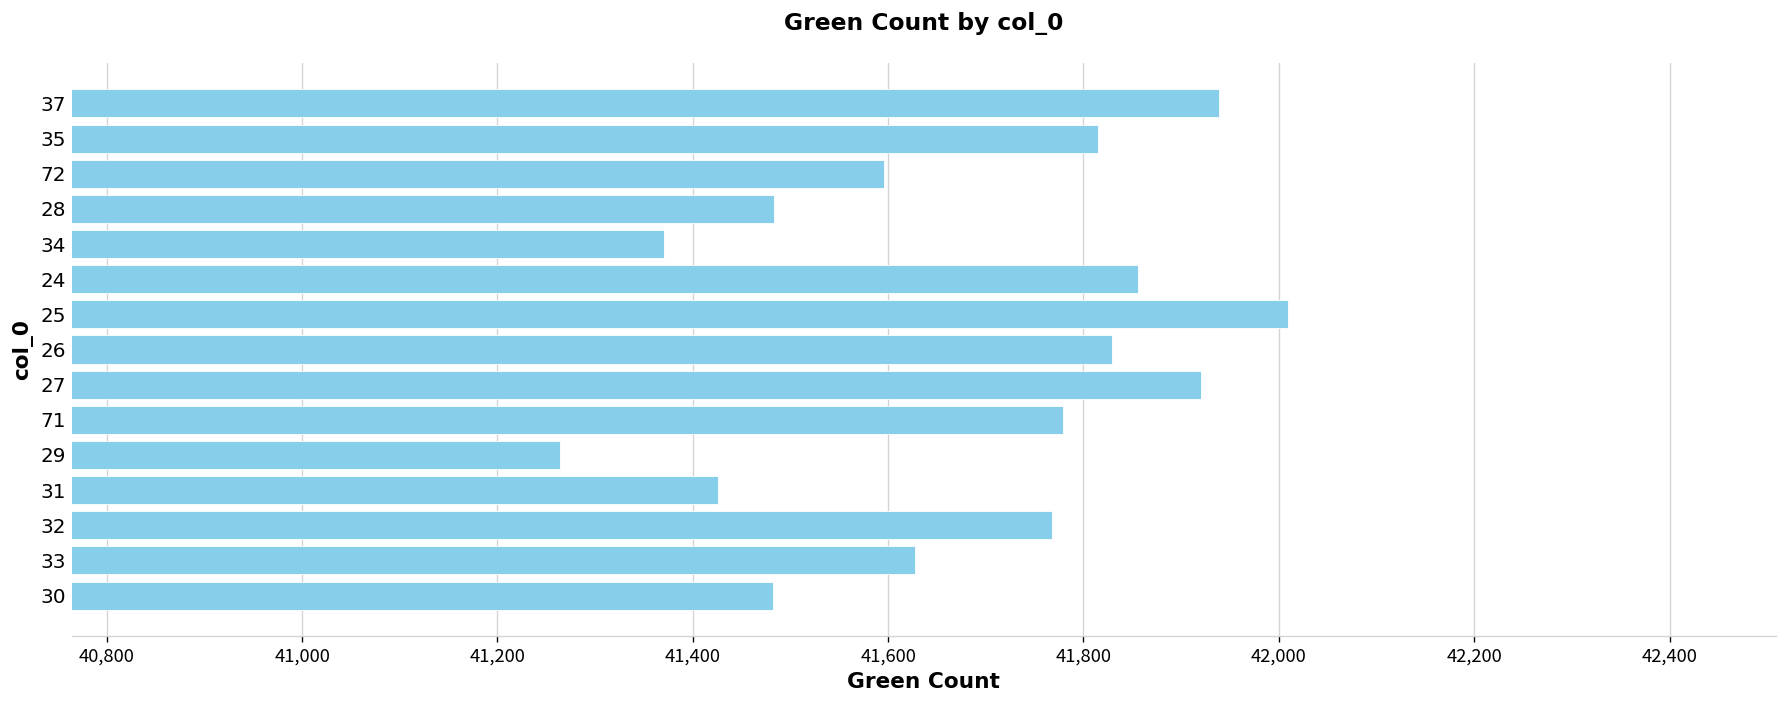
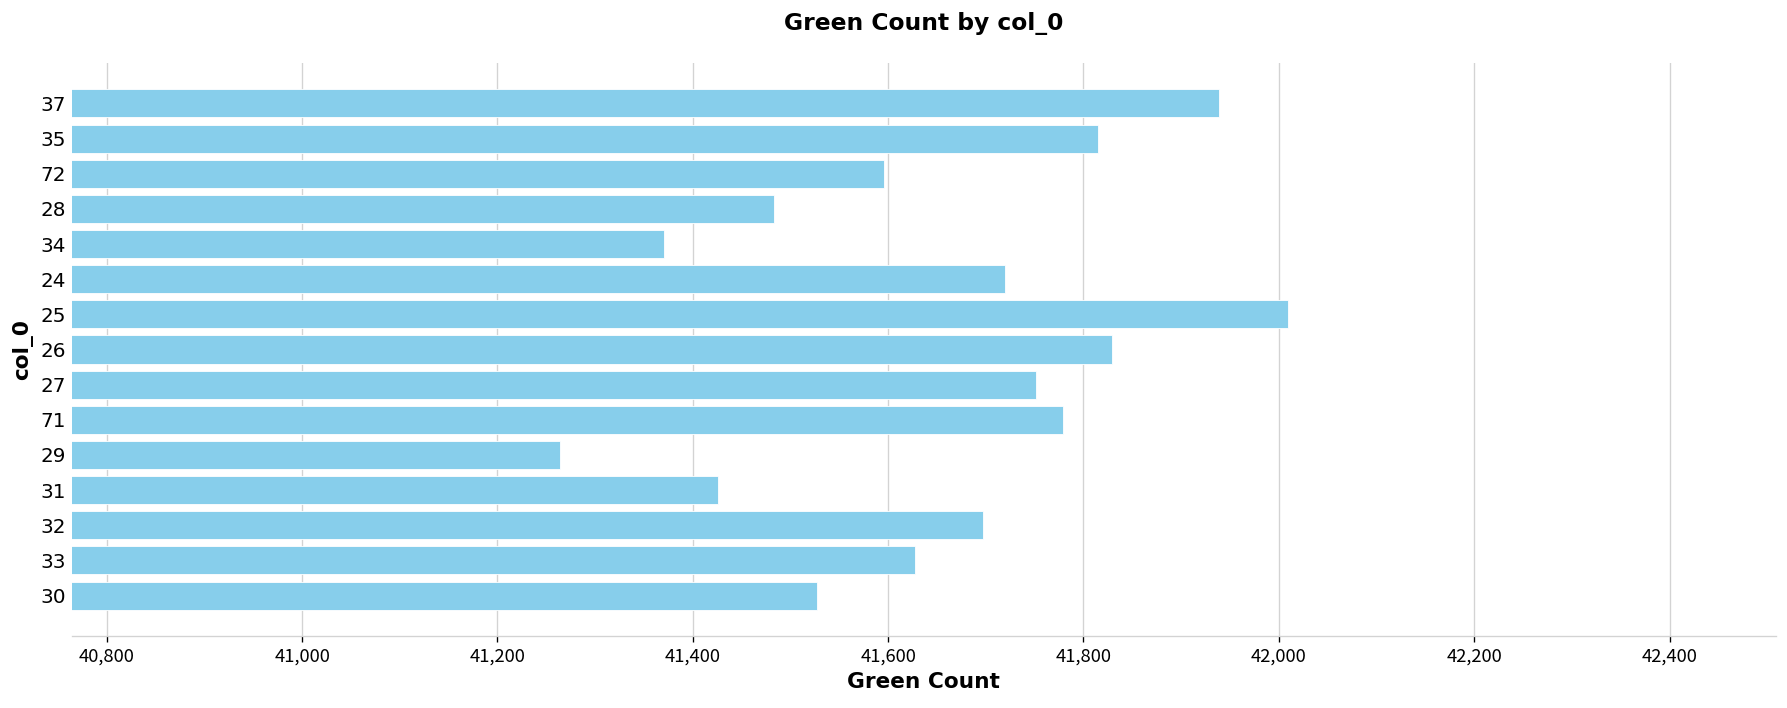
  {
    "37": "41,940",
    "35": "41,820",
    "72": "41,600",
    "28": "41,480",
    "34": "41,370",
-   "24": "41,860",
+   "24": "41,720",
    "25": "42,010",
    "26": "41,830",
-   "27": "41,920",
+   "27": "41,750",
    "71": "41,780",
    "29": "41,260",
    "31": "41,430",
-   "32": "41,770",
+   "32": "41,700",
    "33": "41,630",
-   "30": "41,480"
+   "30": "41,530"
  }
